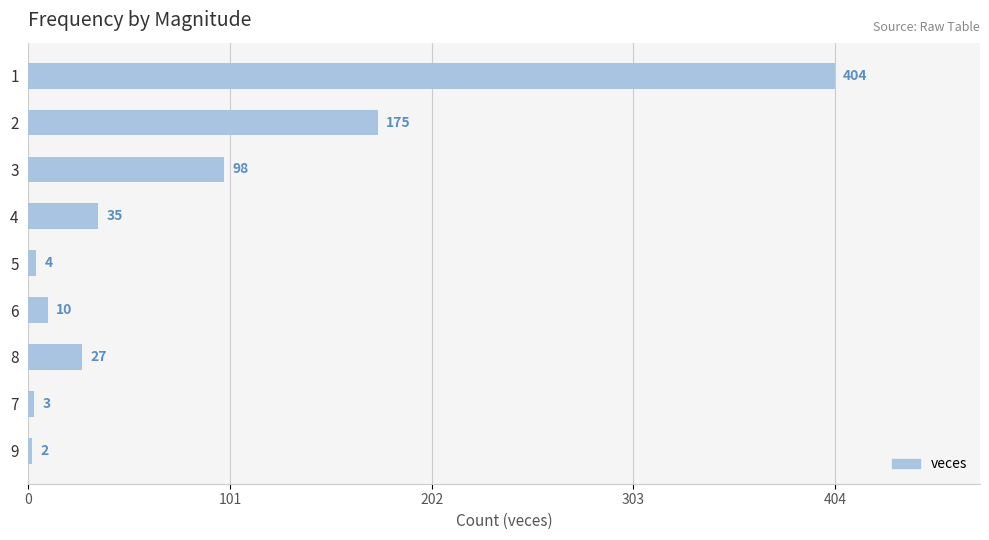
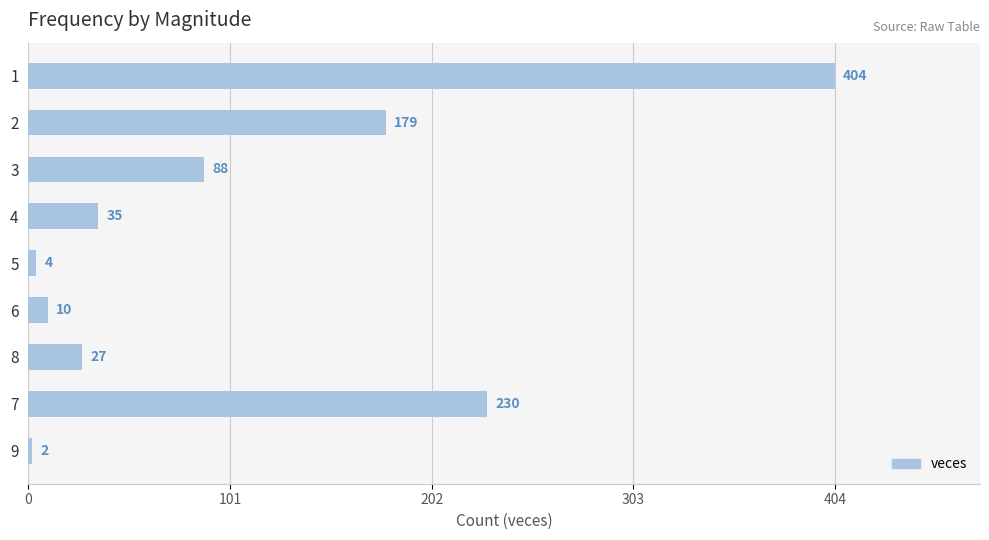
  {
    "1": 404,
-   "2": 175,
-   "3": 98,
+   "2": 179,
+   "3": 88,
    "4": 35,
    "5": 4,
    "6": 10,
    "8": 27,
-   "7": 3,
+   "7": 230,
    "9": 2
  }
